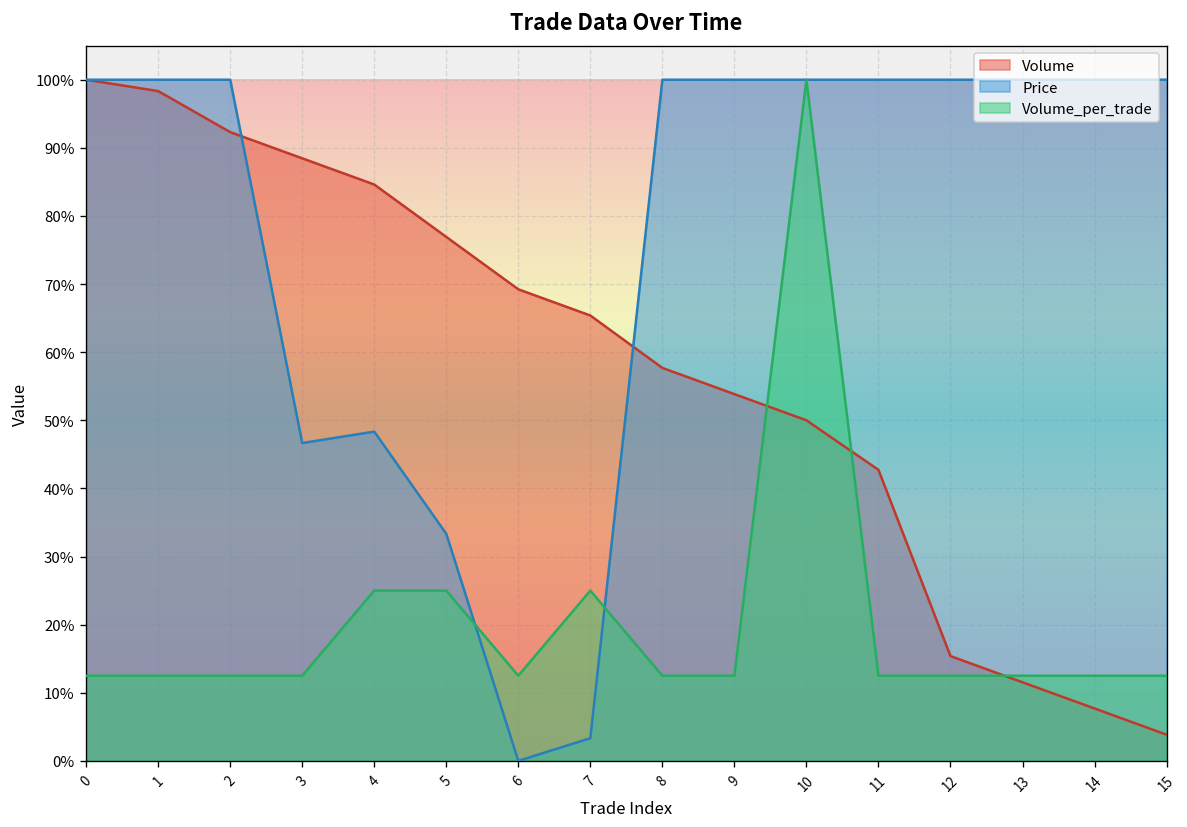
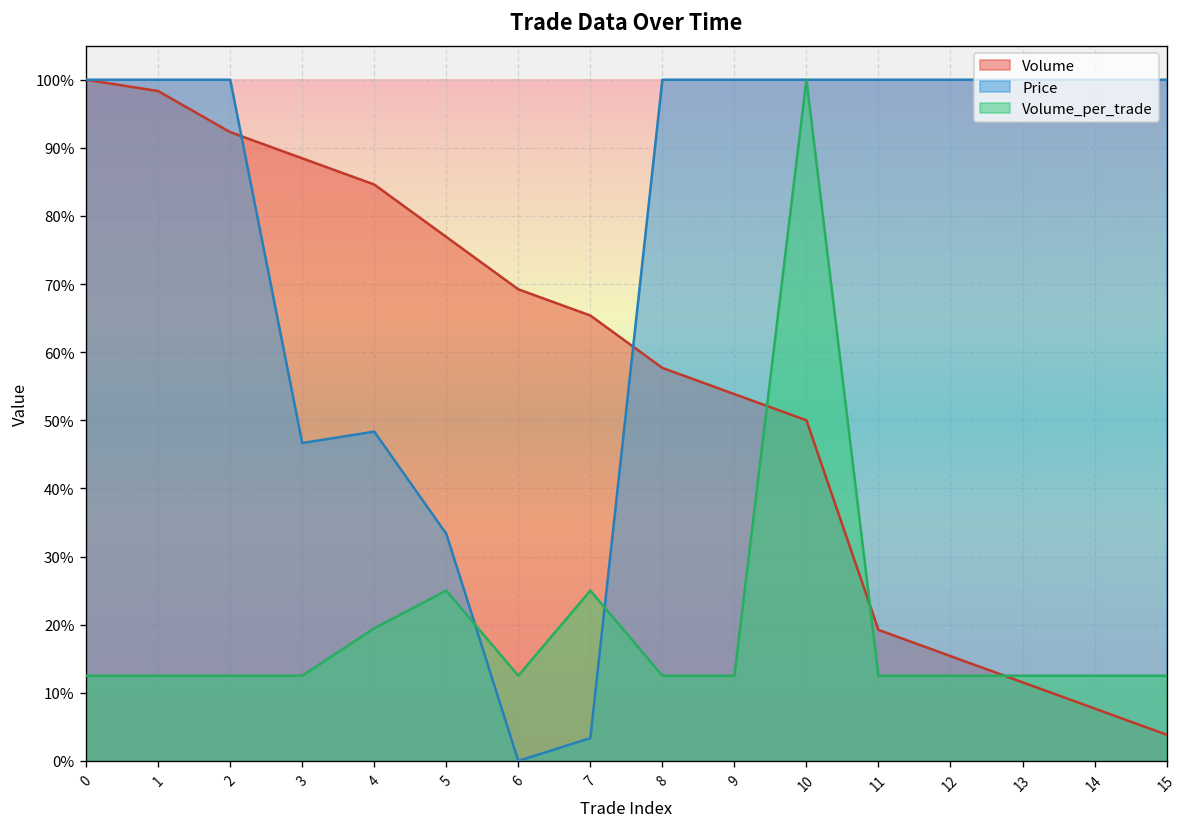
  {
    "Volume": {
      "1": "98%",
      "2": "92%",
      "3": "88%",
      "4": "85%",
      "5": "77%",
      "6": "69%",
      "7": "65%",
      "8": "58%",
      "9": "54%",
      "10": "50%",
-     "11": "43%",
+     "11": "19%",
      "12": "15%",
      "13": "12%",
      "14": "8%",
      "15": "4%"
    },
    "Price": {
      "1": "100%",
      "2": "100%",
      "3": "47%",
      "4": "48%",
      "5": "33%",
      "6": "0%",
      "7": "3%",
      "8": "100%",
      "9": "100%",
      "11": "100%",
      "12": "100%",
      "15": "100%"
    },
    "Volume_per_trade": {
      "0": "13%",
      "1": "13%",
      "2": "13%",
      "3": "13%",
-     "4": "25%",
+     "4": "19%",
      "5": "25%",
      "6": "13%",
      "7": "25%",
      "8": "13%",
      "9": "13%",
      "11": "13%",
      "12": "13%",
      "13": "13%",
      "14": "13%",
      "15": "13%"
    }
  }
